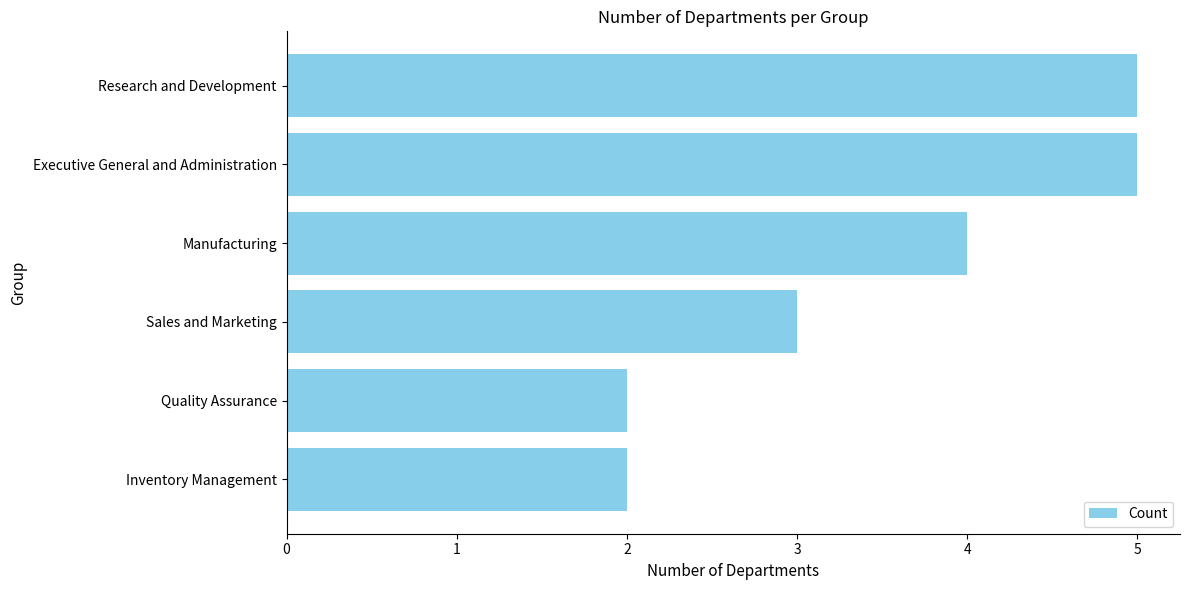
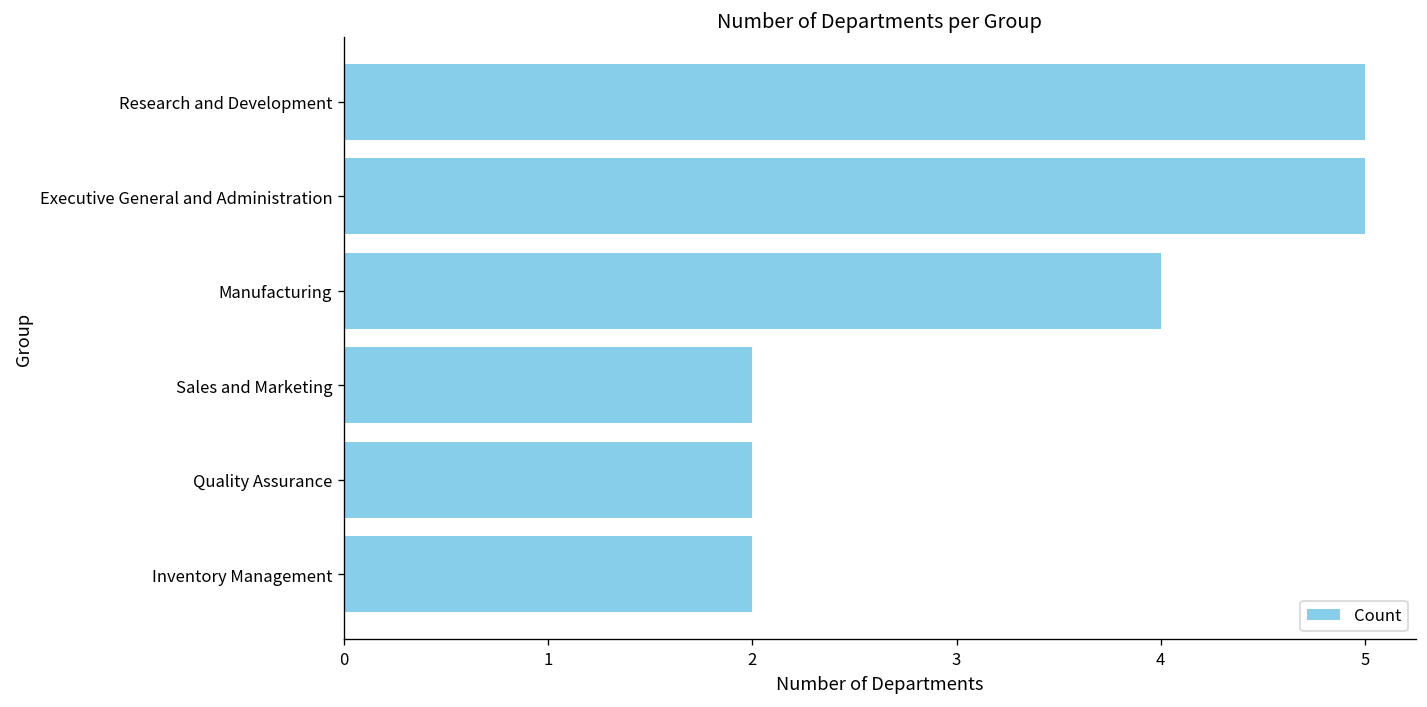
  {
    "Research and Development": 5,
    "Executive General and Administration": 5,
    "Manufacturing": 4,
-   "Sales and Marketing": 3,
+   "Sales and Marketing": 2,
    "Quality Assurance": 2,
    "Inventory Management": 2
  }
